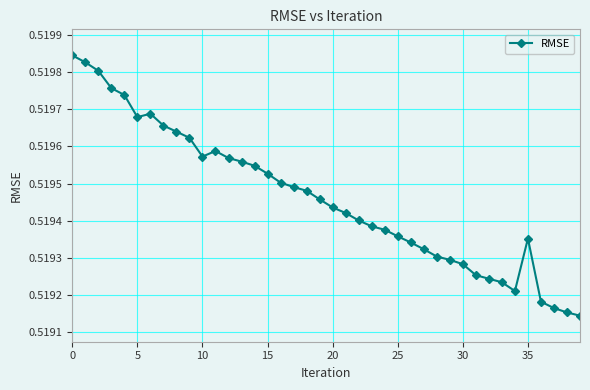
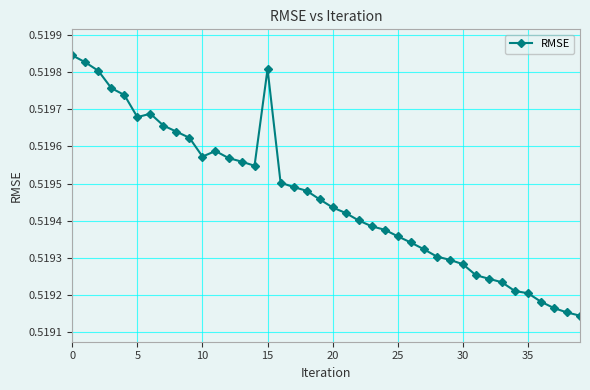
  {
    "0": 0.51985,
    "5": 0.51968,
    "10": 0.51957,
-   "15": 0.51953,
+   "15": 0.51981,
    "20": 0.51944,
    "25": 0.51936,
    "30": 0.51928,
-   "35": 0.51935
+   "35": 0.51920
  }
